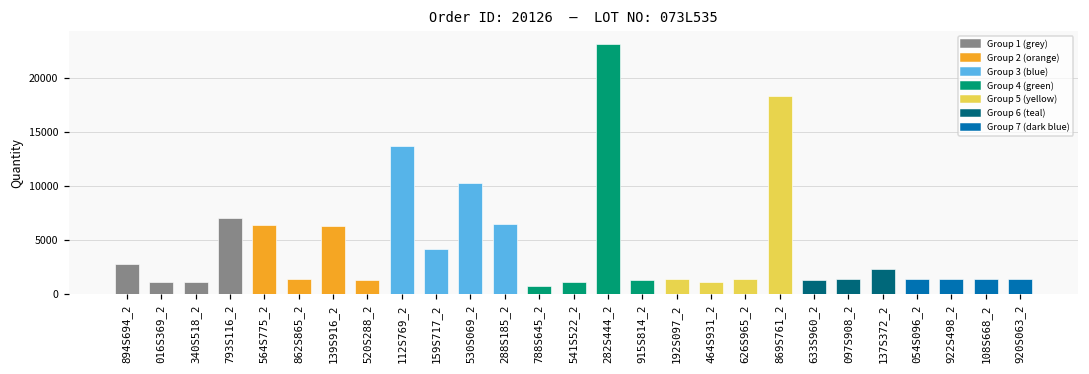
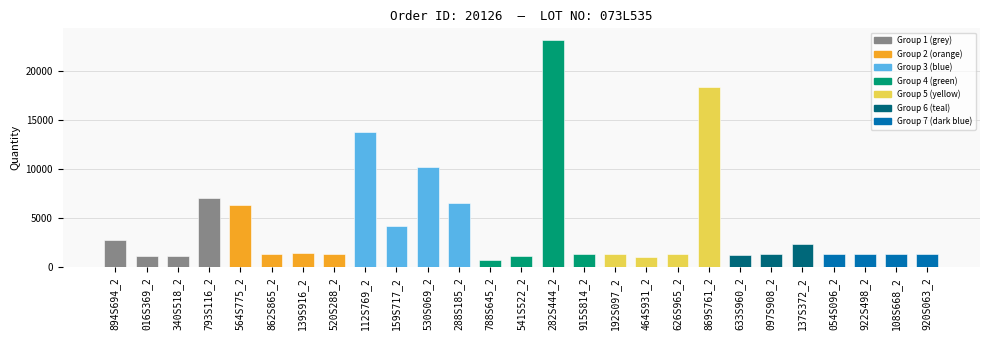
  {
    "894S694_2": 3000,
    "016S369_2": 1000,
    "340S518_2": 1000,
    "793S116_2": 7000,
    "564S775_2": 6000,
    "862S865_2": 1000,
-   "139S916_2": 6000,
+   "139S916_2": 1000,
    "520S288_2": 1000,
    "112S769_2": 14000,
    "159S717_2": 4000,
    "530S069_2": 10000,
    "288S185_2": 7000,
    "788S645_2": 1000,
    "541S522_2": 1000,
    "282S444_2": 23000,
    "915S814_2": 1000,
    "192S097_2": 1000,
    "464S931_2": 1000,
    "626S965_2": 1000,
    "869S761_2": 18000,
    "633S960_2": 1000,
    "097S908_2": 1000,
    "137S372_2": 2000,
    "054S096_2": 1000,
    "922S498_2": 1000,
    "108S668_2": 1000,
    "920S063_2": 1000
  }
